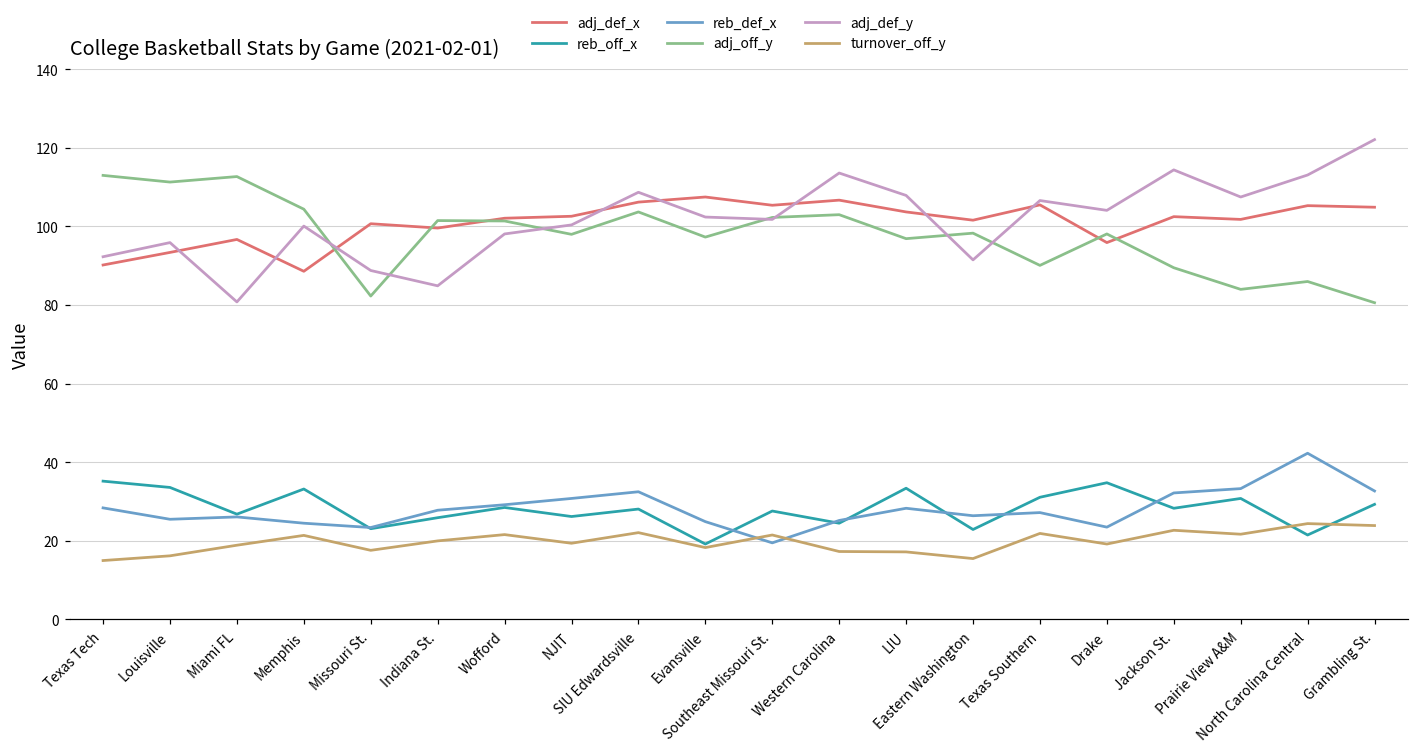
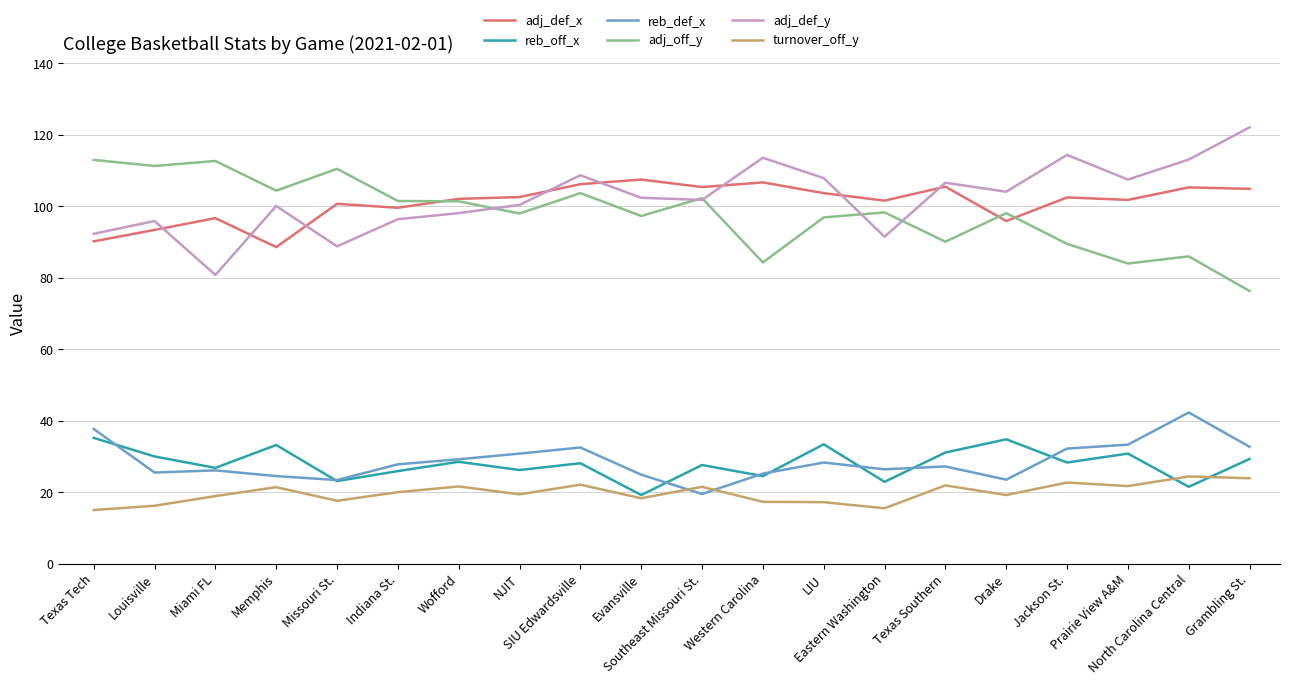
  {
    "reb_off_x": {
      "Texas Tech": 35,
-     "Louisville": 34,
+     "Louisville": 30,
      "Memphis": 33,
      "Indiana St.": 26,
      "NJIT": 26,
      "SIU Edwardsville": 28,
      "Evansville": 19,
      "Southeast Missouri St.": 28,
      "LIU": 33,
      "Eastern Washington": 23,
      "Texas Southern": 31,
      "Drake": 35,
      "Jackson St.": 28,
      "Prairie View A&M": 31,
      "North Carolina Central": 22,
      "Grambling St.": 29
    },
    "reb_def_x": {
-     "Texas Tech": 28,
+     "Texas Tech": 38,
      "Louisville": 26,
      "Memphis": 25,
      "Indiana St.": 28,
      "NJIT": 31,
      "SIU Edwardsville": 33,
      "Evansville": 25,
      "Southeast Missouri St.": 20,
      "LIU": 28,
      "Eastern Washington": 26,
      "Texas Southern": 27,
      "Drake": 24,
      "Jackson St.": 32,
      "Prairie View A&M": 33,
      "North Carolina Central": 42,
      "Grambling St.": 33
    },
    "adj_off_y": {
      "Texas Tech": 113,
      "Louisville": 111,
      "Miami FL": 113,
      "Memphis": 104,
-     "Missouri St.": 82,
+     "Missouri St.": 111,
      "Indiana St.": 102,
      "NJIT": 98,
      "SIU Edwardsville": 104,
      "Evansville": 97,
-     "Western Carolina": 103,
+     "Western Carolina": 84,
      "LIU": 97,
      "Eastern Washington": 98,
      "Texas Southern": 90,
      "Drake": 98,
      "Jackson St.": 90,
      "Prairie View A&M": 84,
      "North Carolina Central": 86,
-     "Grambling St.": 81
+     "Grambling St.": 76
    },
    "adj_def_y": {
      "Texas Tech": 92,
      "Louisville": 96,
      "Miami FL": 81,
      "Memphis": 100,
      "Missouri St.": 89,
-     "Indiana St.": 85,
+     "Indiana St.": 96,
      "Wofford": 98,
      "NJIT": 100,
      "SIU Edwardsville": 109,
      "Evansville": 102,
      "Western Carolina": 114,
      "LIU": 108,
      "Eastern Washington": 92,
      "Texas Southern": 107,
      "Drake": 104,
      "Jackson St.": 114,
      "Prairie View A&M": 108,
      "North Carolina Central": 113,
      "Grambling St.": 122
    }
  }
